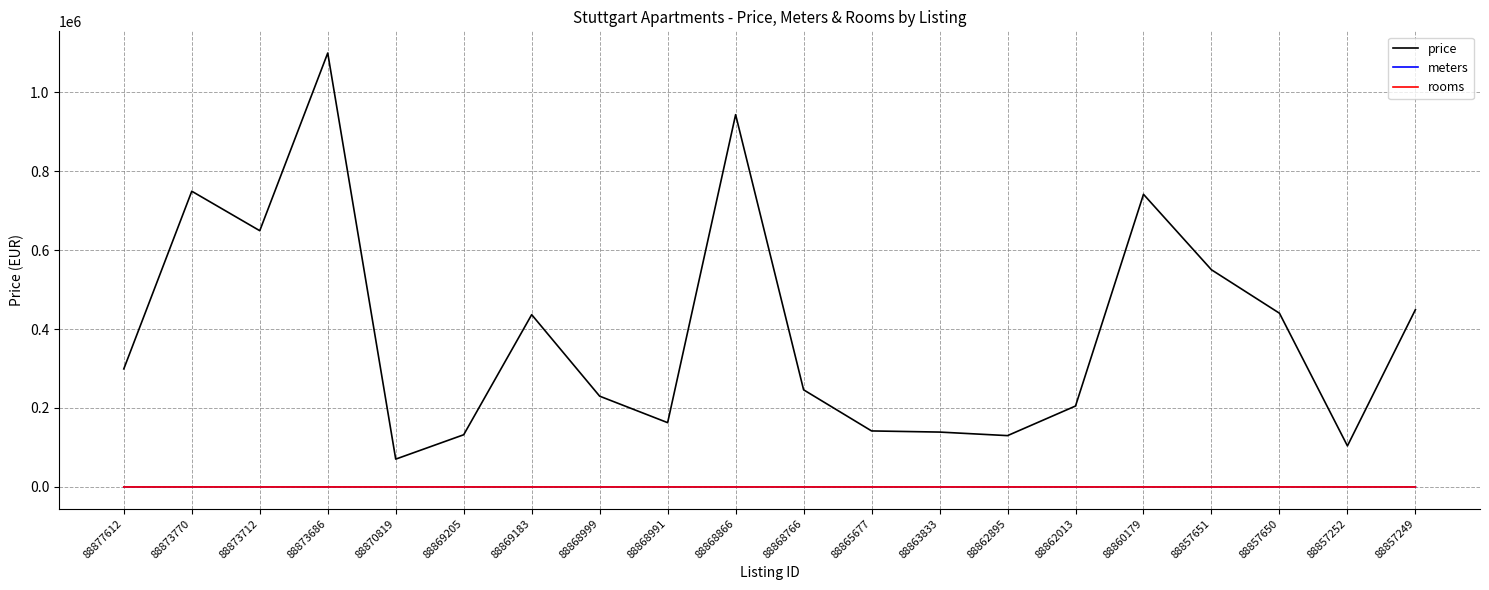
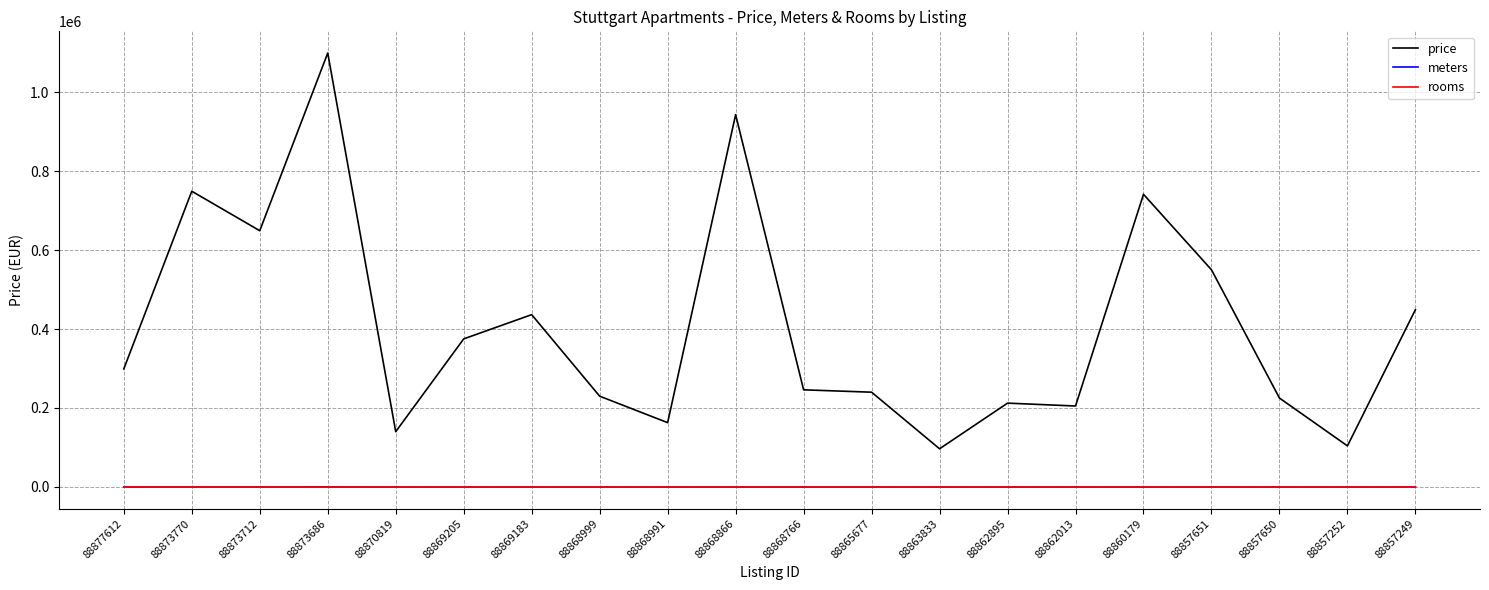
  {
    "price": {
      "88877612": 300000,
      "88873770": 750000,
      "88873712": 650000,
      "88873686": 1100000,
-     "88870819": 70000,
-     "88869205": 130000,
+     "88870819": 140000,
+     "88869205": 380000,
      "88869183": 440000,
      "88868999": 230000,
      "88868991": 160000,
      "88868866": 940000,
      "88868766": 250000,
-     "88865677": 140000,
-     "88863833": 140000,
-     "88862895": 130000,
+     "88865677": 240000,
+     "88863833": 100000,
+     "88862895": 210000,
      "88862013": 210000,
      "88860179": 740000,
      "88857651": 550000,
-     "88857650": 440000,
+     "88857650": 230000,
      "88857252": 100000,
      "88857249": 450000
    },
    "rooms": {
      "88877612": 0,
      "88873770": 0,
      "88873712": 0,
      "88873686": 0,
      "88870819": 0,
      "88869205": 0,
      "88869183": 0,
      "88868999": 0,
      "88868991": 0,
      "88868866": 0,
      "88868766": 0,
      "88865677": 0,
      "88863833": 0,
      "88862895": 0,
      "88862013": 0,
      "88860179": 0,
      "88857651": 0,
      "88857650": 0,
      "88857252": 0,
      "88857249": 0
    }
  }
